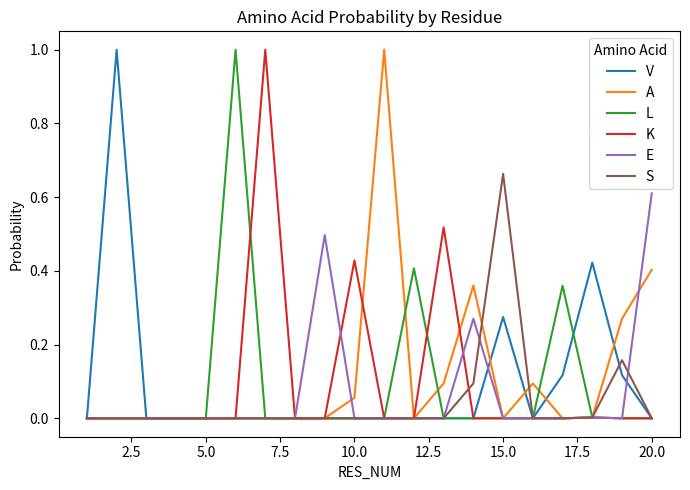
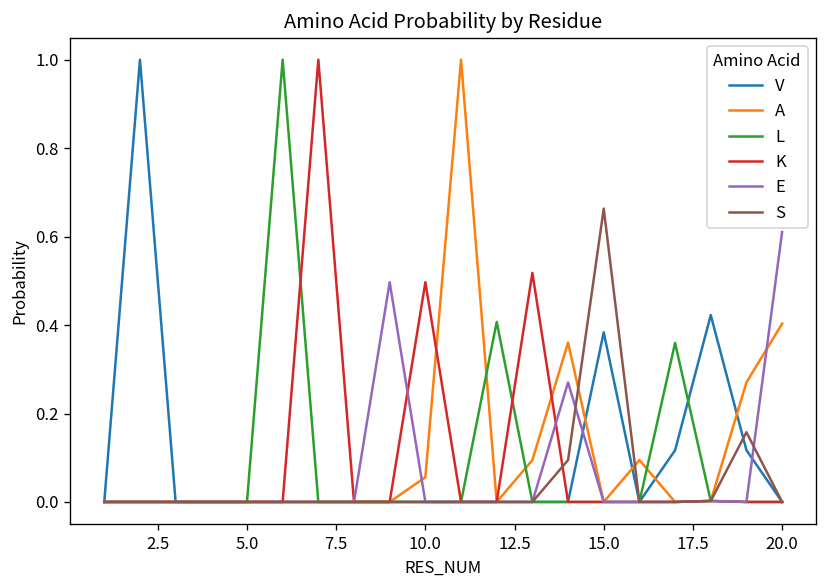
  {
    "V": {
-     "15.0": 0.27
+     "15.0": 0.38
    },
    "A": {
      "10.0": 0.06,
      "20.0": 0.40
    },
    "K": {
-     "10.0": 0.43
+     "10.0": 0.50
    },
    "E": {
      "20.0": 0.61
    },
    "S": {
      "15.0": 0.66
    }
  }
